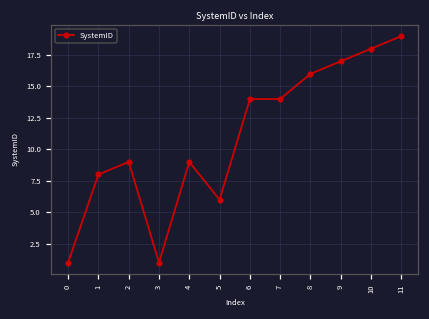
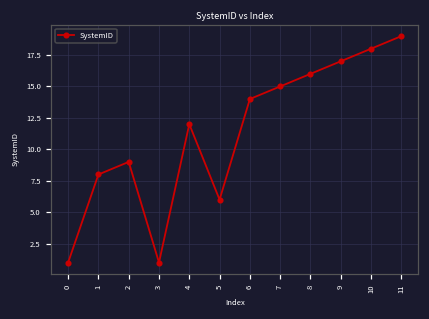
  {
    "0": 1,
    "1": 8,
    "2": 9,
    "3": 1,
-   "4": 9,
+   "4": 12,
    "5": 6,
    "6": 14,
-   "7": 14,
+   "7": 15,
    "8": 16,
    "9": 17,
    "10": 18,
    "11": 19
  }
